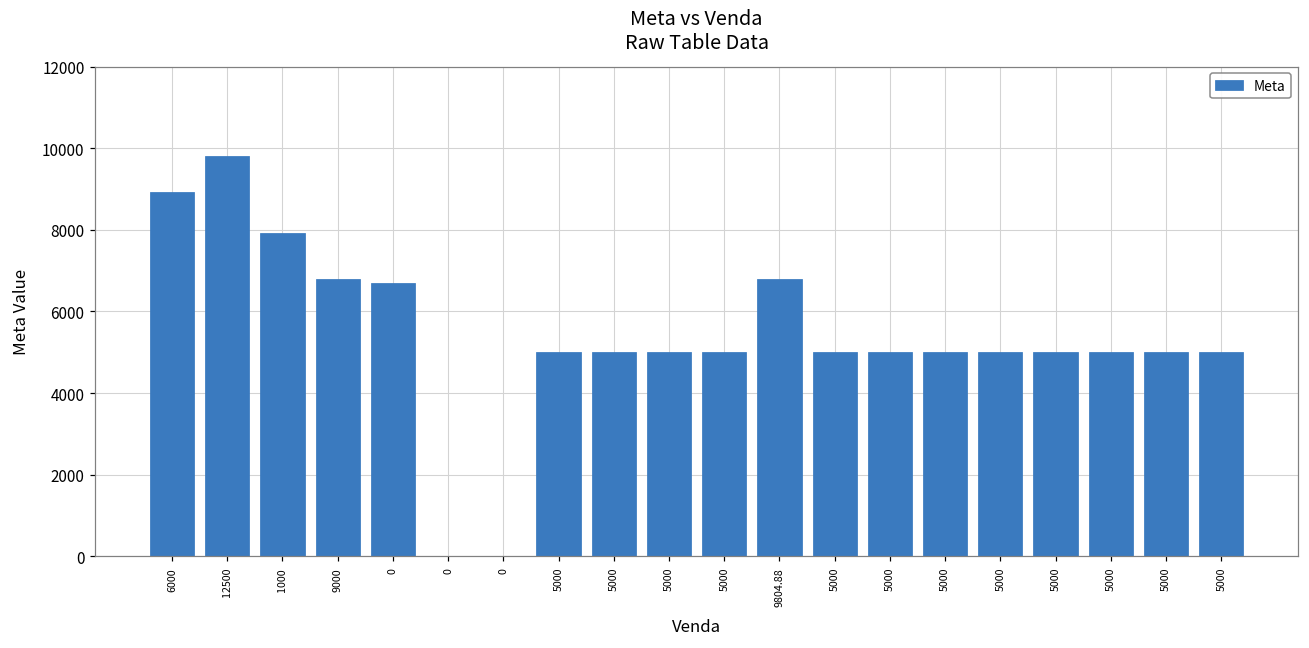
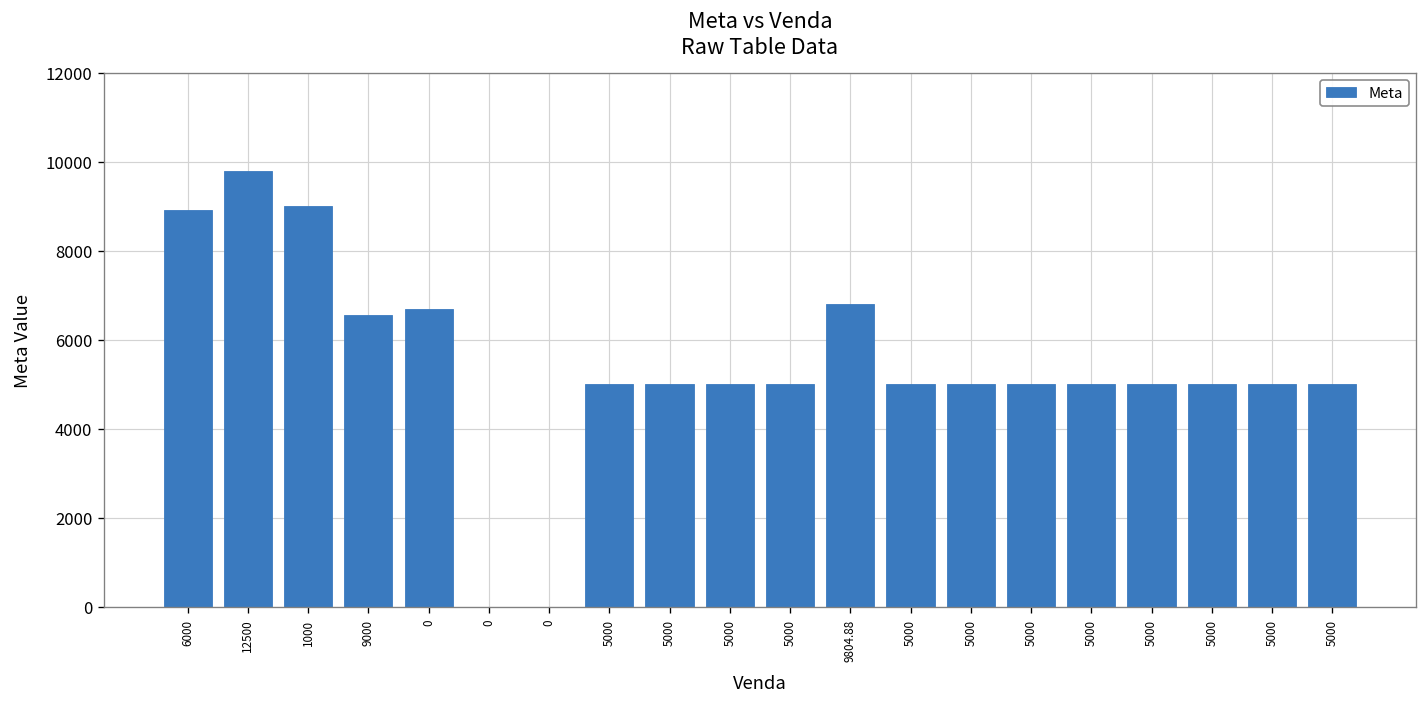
  {
    "6000": 8900,
    "12500": 9800,
-   "1000": 7900,
-   "9000": 6800,
+   "1000": 9000,
+   "9000": 6500,
    "9804.88": 6800
  }
